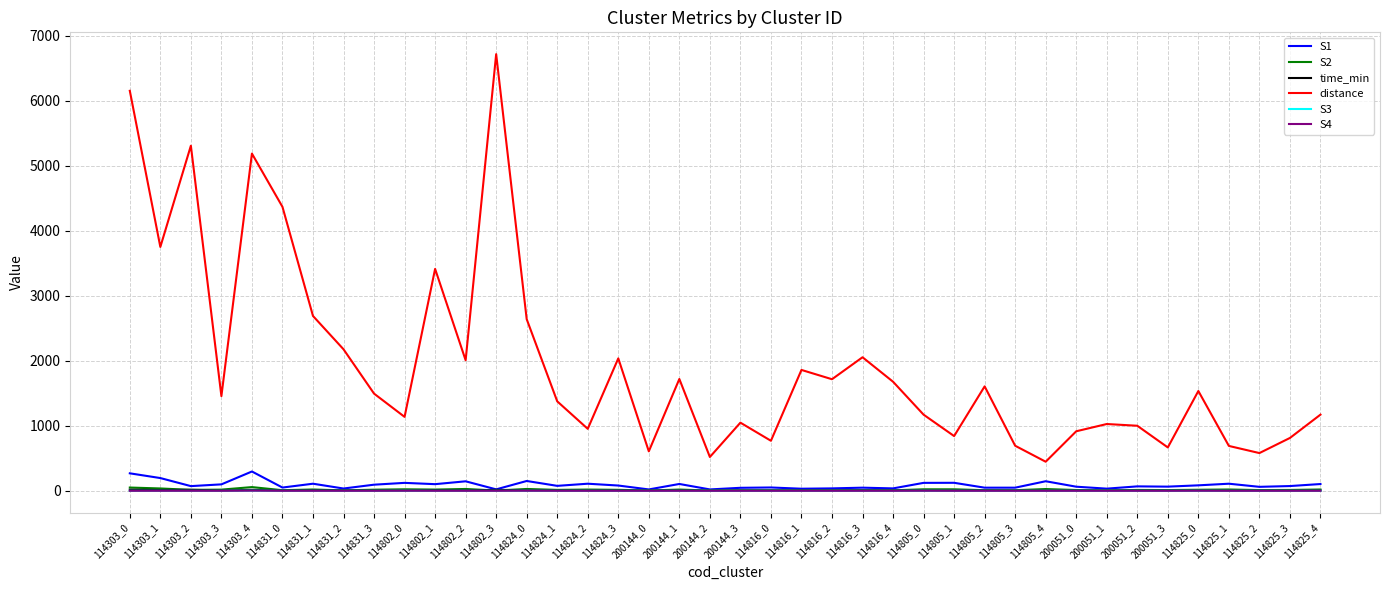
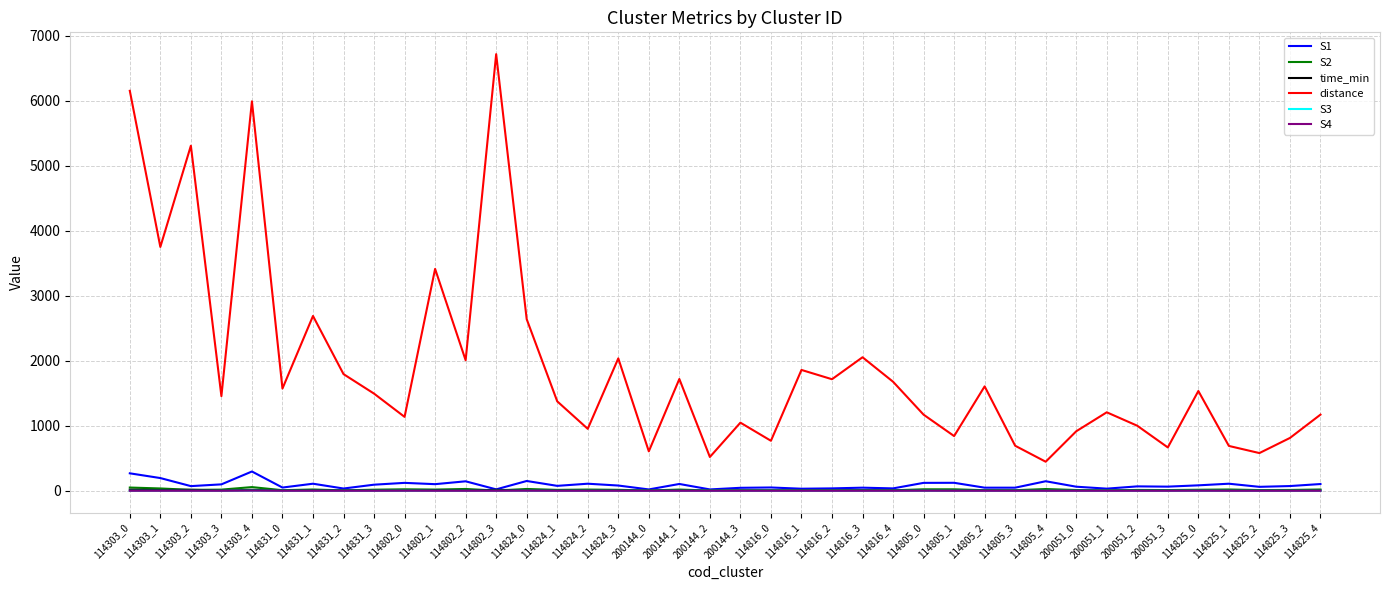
  {
    "S1": {
      "114303_0": 300,
      "114303_1": 200,
      "114303_2": 100,
      "114303_3": 100,
      "114303_4": 300,
      "114831_0": 100,
      "114831_1": 100,
      "114831_3": 100,
      "114802_0": 100,
      "114802_1": 100,
      "114802_2": 100,
      "114824_0": 200,
      "114824_1": 100,
      "114824_2": 100,
      "114824_3": 100,
      "200144_1": 100,
      "114816_0": 100,
      "114805_0": 100,
      "114805_1": 100,
      "114805_4": 100,
      "200051_0": 100,
      "200051_2": 100,
      "200051_3": 100,
      "114825_0": 100,
      "114825_1": 100,
      "114825_2": 100,
      "114825_3": 100,
      "114825_4": 100
    },
    "S2": {
      "114303_4": 100
    },
    "distance": {
      "114303_0": 6200,
      "114303_1": 3800,
      "114303_2": 5300,
      "114303_3": 1500,
-     "114303_4": 5200,
-     "114831_0": 4400,
+     "114303_4": 6000,
+     "114831_0": 1600,
      "114831_1": 2700,
-     "114831_2": 2200,
+     "114831_2": 1800,
      "114831_3": 1500,
      "114802_0": 1100,
      "114802_1": 3400,
      "114802_2": 2000,
      "114802_3": 6700,
      "114824_0": 2600,
      "114824_1": 1400,
      "114824_2": 1000,
      "114824_3": 2000,
      "200144_0": 600,
      "200144_1": 1700,
      "200144_2": 500,
      "200144_3": 1000,
      "114816_0": 800,
      "114816_1": 1900,
      "114816_2": 1700,
      "114816_3": 2100,
      "114816_4": 1700,
      "114805_0": 1200,
      "114805_1": 800,
      "114805_2": 1600,
      "114805_3": 700,
      "114805_4": 400,
      "200051_0": 900,
-     "200051_1": 1000,
+     "200051_1": 1200,
      "200051_2": 1000,
      "200051_3": 700,
      "114825_0": 1500,
      "114825_1": 700,
      "114825_2": 600,
      "114825_3": 800,
      "114825_4": 1200
    }
  }
